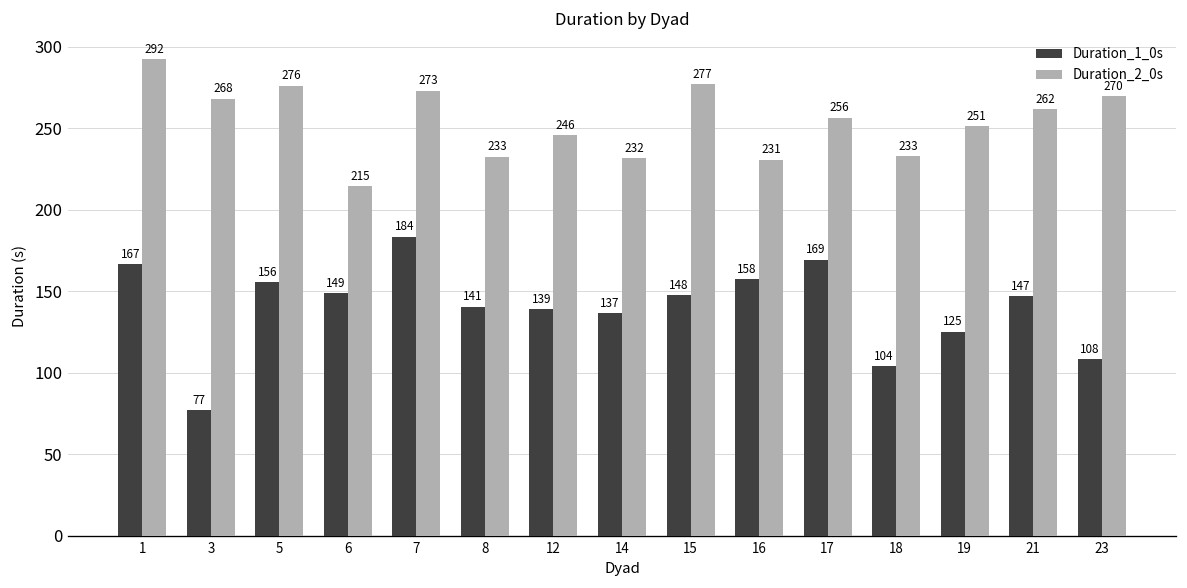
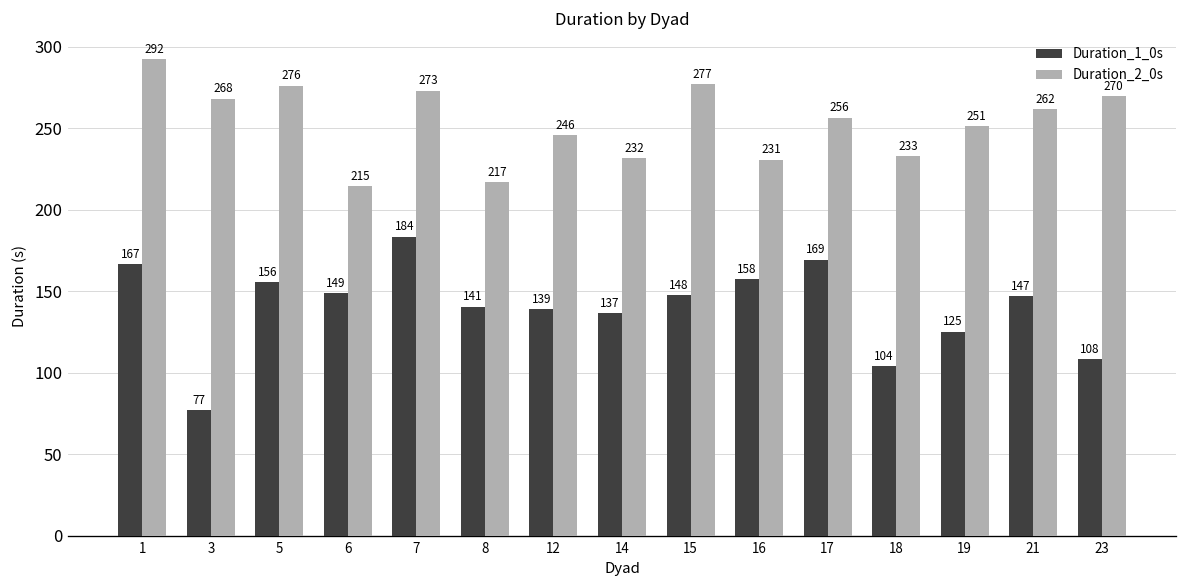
  {
    "Duration_1_0s": {
      "1": 167,
      "3": 77,
      "5": 156,
      "6": 149,
      "7": 184,
      "8": 141,
      "12": 139,
      "14": 137,
      "15": 148,
      "16": 158,
      "17": 169,
      "18": 104,
      "19": 125,
      "21": 147,
      "23": 108
    },
    "Duration_2_0s": {
      "1": 292,
      "3": 268,
      "5": 276,
      "6": 215,
      "7": 273,
-     "8": 233,
+     "8": 217,
      "12": 246,
      "14": 232,
      "15": 277,
      "16": 231,
      "17": 256,
      "18": 233,
      "19": 251,
      "21": 262,
      "23": 270
    }
  }
